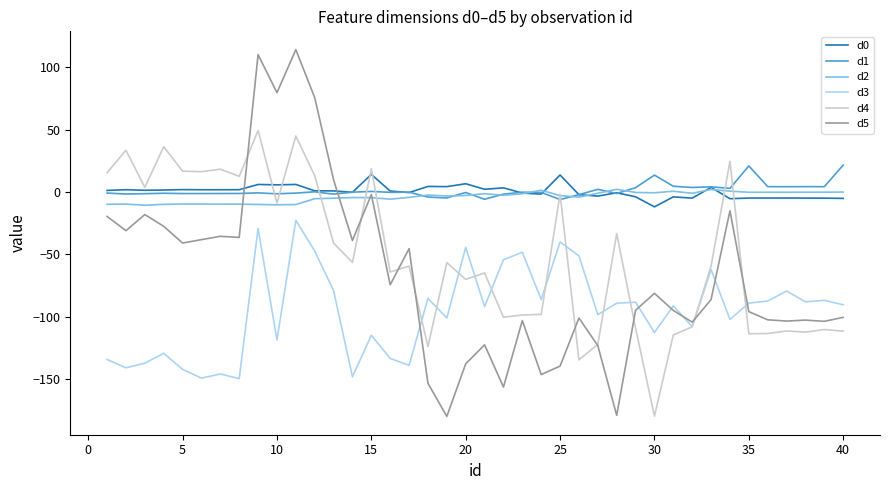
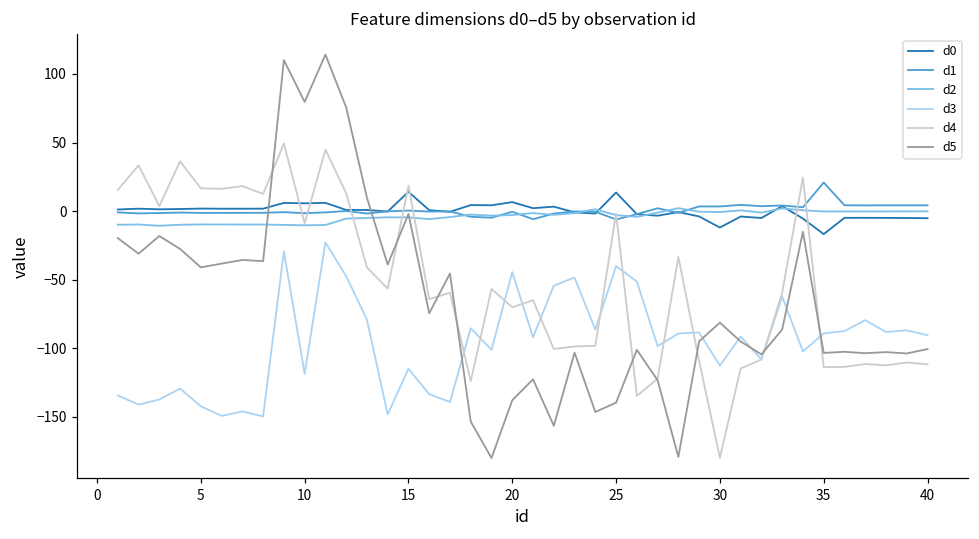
  {
    "d0": {
      "5": 2,
      "10": 6,
      "15": 14,
      "20": 7,
      "25": 14,
      "30": -12,
-     "35": -5,
+     "35": -17,
      "40": -5
    },
    "d1": {
      "5": -1,
      "10": -1,
      "15": 0,
      "20": 0,
      "25": -6,
-     "30": 14,
+     "30": 3,
      "35": 21,
-     "40": 22
+     "40": 4
    },
    "d5": {
      "5": -41,
      "10": 80,
      "15": -2,
      "20": -138,
      "25": -140,
      "30": -81,
-     "35": -96,
+     "35": -103,
      "40": -101
    }
  }
